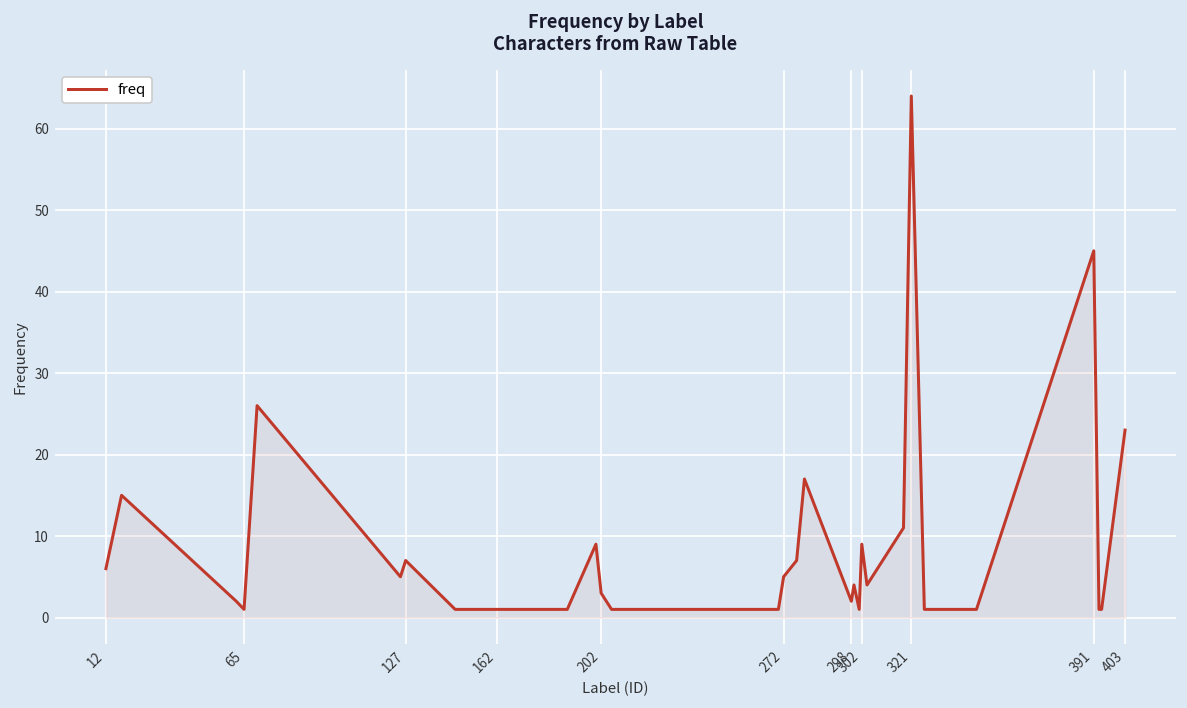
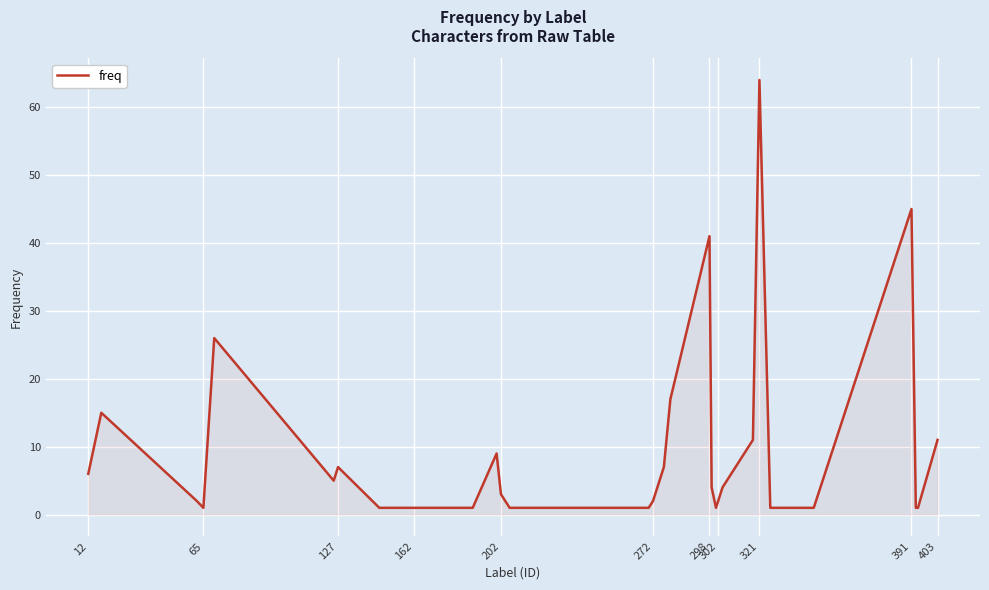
  {
    "12": 6,
    "65": 1,
    "127": 7,
    "162": 1,
    "202": 3,
-   "272": 5,
-   "298": 2,
-   "302": 9,
+   "272": 2,
+   "298": 41,
+   "302": 2,
    "321": 64,
    "391": 45,
-   "403": 23
+   "403": 11
  }
